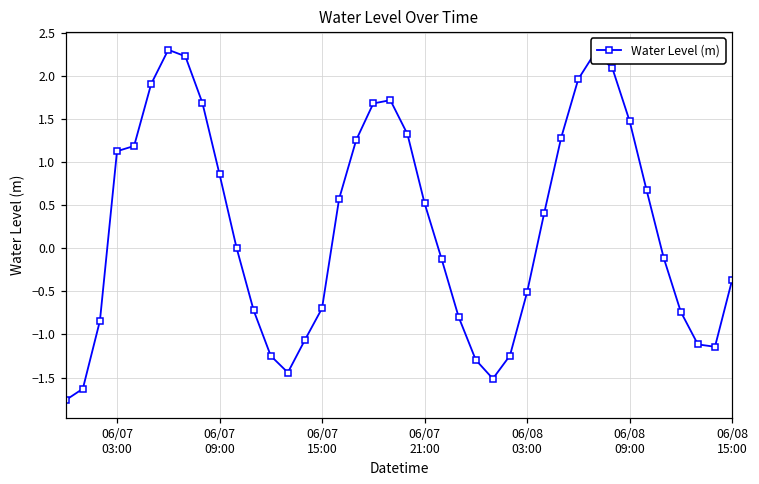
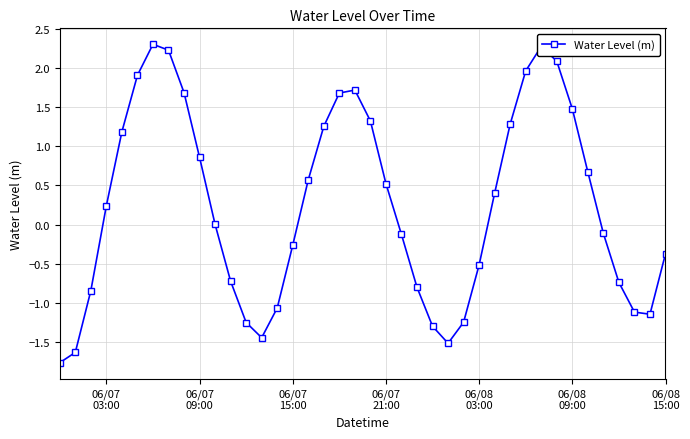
  {
-   "06/07 03:00": 1.1,
+   "06/07 03:00": 0.2,
    "06/07 09:00": 0.9,
-   "06/07 15:00": -0.7,
+   "06/07 15:00": -0.3,
    "06/07 21:00": 0.5,
    "06/08 03:00": -0.5,
    "06/08 09:00": 1.5,
    "06/08 15:00": -0.4
  }
